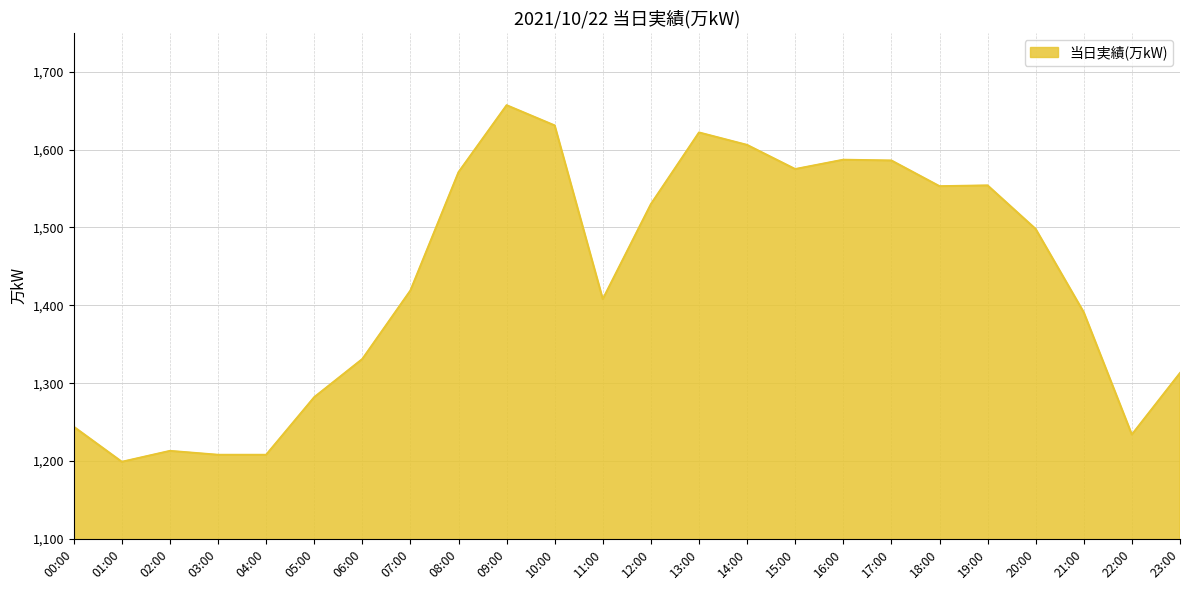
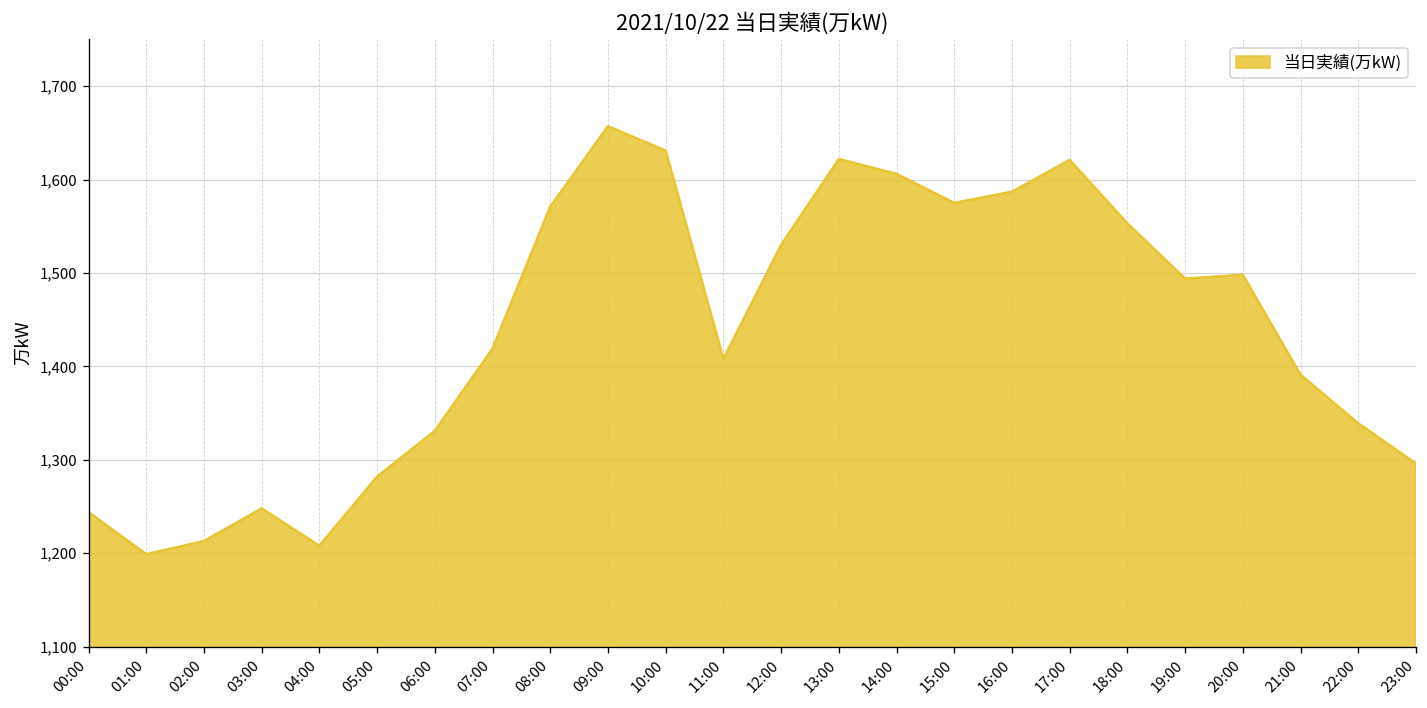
  {
    "00:00": "1,240",
    "01:00": "1,200",
    "02:00": "1,210",
-   "03:00": "1,210",
+   "03:00": "1,250",
    "04:00": "1,210",
    "05:00": "1,280",
    "06:00": "1,330",
    "07:00": "1,420",
    "08:00": "1,570",
    "09:00": "1,660",
    "10:00": "1,630",
    "11:00": "1,410",
    "12:00": "1,530",
    "13:00": "1,620",
    "14:00": "1,610",
    "15:00": "1,580",
    "16:00": "1,590",
-   "17:00": "1,590",
+   "17:00": "1,620",
    "18:00": "1,550",
-   "19:00": "1,550",
+   "19:00": "1,490",
    "20:00": "1,500",
    "21:00": "1,390",
-   "22:00": "1,230",
-   "23:00": "1,310"
+   "22:00": "1,340",
+   "23:00": "1,300"
  }
